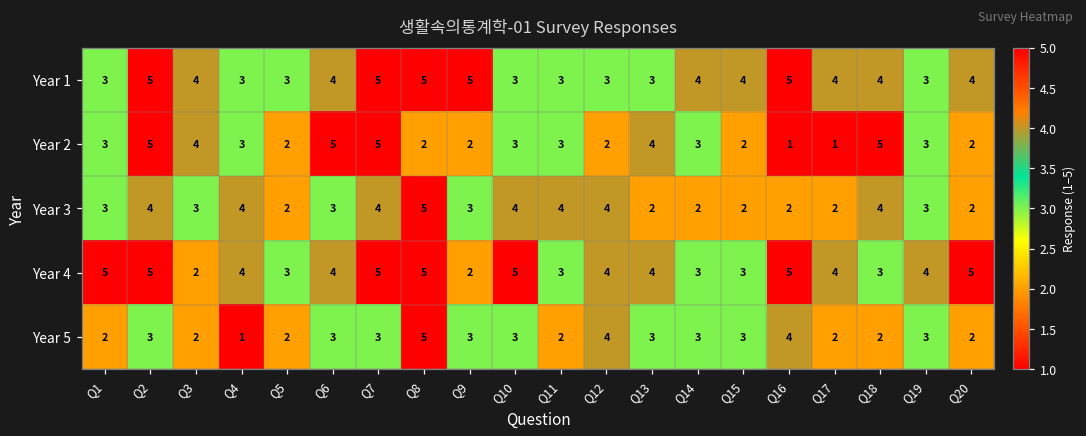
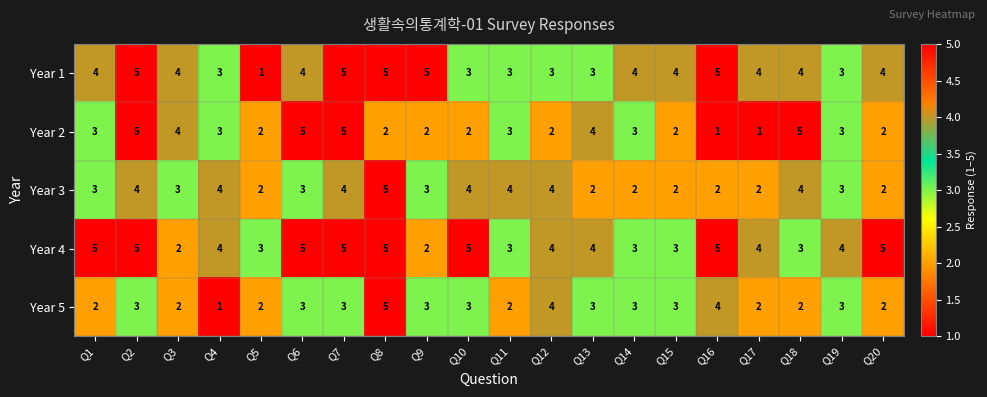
  {
    "Year 1": {
-     "Q1": 3,
+     "Q1": 4,
      "Q2": 5,
      "Q3": 4,
      "Q4": 3,
-     "Q5": 3,
+     "Q5": 1,
      "Q6": 4,
      "Q7": 5,
      "Q8": 5,
      "Q9": 5,
      "Q10": 3,
      "Q11": 3,
      "Q12": 3,
      "Q13": 3,
      "Q14": 4,
      "Q15": 4,
      "Q16": 5,
      "Q17": 4,
      "Q18": 4,
      "Q19": 3,
      "Q20": 4
    },
    "Year 2": {
      "Q1": 3,
      "Q2": 5,
      "Q3": 4,
      "Q4": 3,
      "Q5": 2,
      "Q6": 5,
      "Q7": 5,
      "Q8": 2,
      "Q9": 2,
-     "Q10": 3,
+     "Q10": 2,
      "Q11": 3,
      "Q12": 2,
      "Q13": 4,
      "Q14": 3,
      "Q15": 2,
      "Q16": 1,
      "Q17": 1,
      "Q18": 5,
      "Q19": 3,
      "Q20": 2
    },
    "Year 3": {
      "Q1": 3,
      "Q2": 4,
      "Q3": 3,
      "Q4": 4,
      "Q5": 2,
      "Q6": 3,
      "Q7": 4,
      "Q8": 5,
      "Q9": 3,
      "Q10": 4,
      "Q11": 4,
      "Q12": 4,
      "Q13": 2,
      "Q14": 2,
      "Q15": 2,
      "Q16": 2,
      "Q17": 2,
      "Q18": 4,
      "Q19": 3,
      "Q20": 2
    },
    "Year 4": {
      "Q1": 5,
      "Q2": 5,
      "Q3": 2,
      "Q4": 4,
      "Q5": 3,
-     "Q6": 4,
+     "Q6": 5,
      "Q7": 5,
      "Q8": 5,
      "Q9": 2,
      "Q10": 5,
      "Q11": 3,
      "Q12": 4,
      "Q13": 4,
      "Q14": 3,
      "Q15": 3,
      "Q16": 5,
      "Q17": 4,
      "Q18": 3,
      "Q19": 4,
      "Q20": 5
    },
    "Year 5": {
      "Q1": 2,
      "Q2": 3,
      "Q3": 2,
      "Q4": 1,
      "Q5": 2,
      "Q6": 3,
      "Q7": 3,
      "Q8": 5,
      "Q9": 3,
      "Q10": 3,
      "Q11": 2,
      "Q12": 4,
      "Q13": 3,
      "Q14": 3,
      "Q15": 3,
      "Q16": 4,
      "Q17": 2,
      "Q18": 2,
      "Q19": 3,
      "Q20": 2
    }
  }
